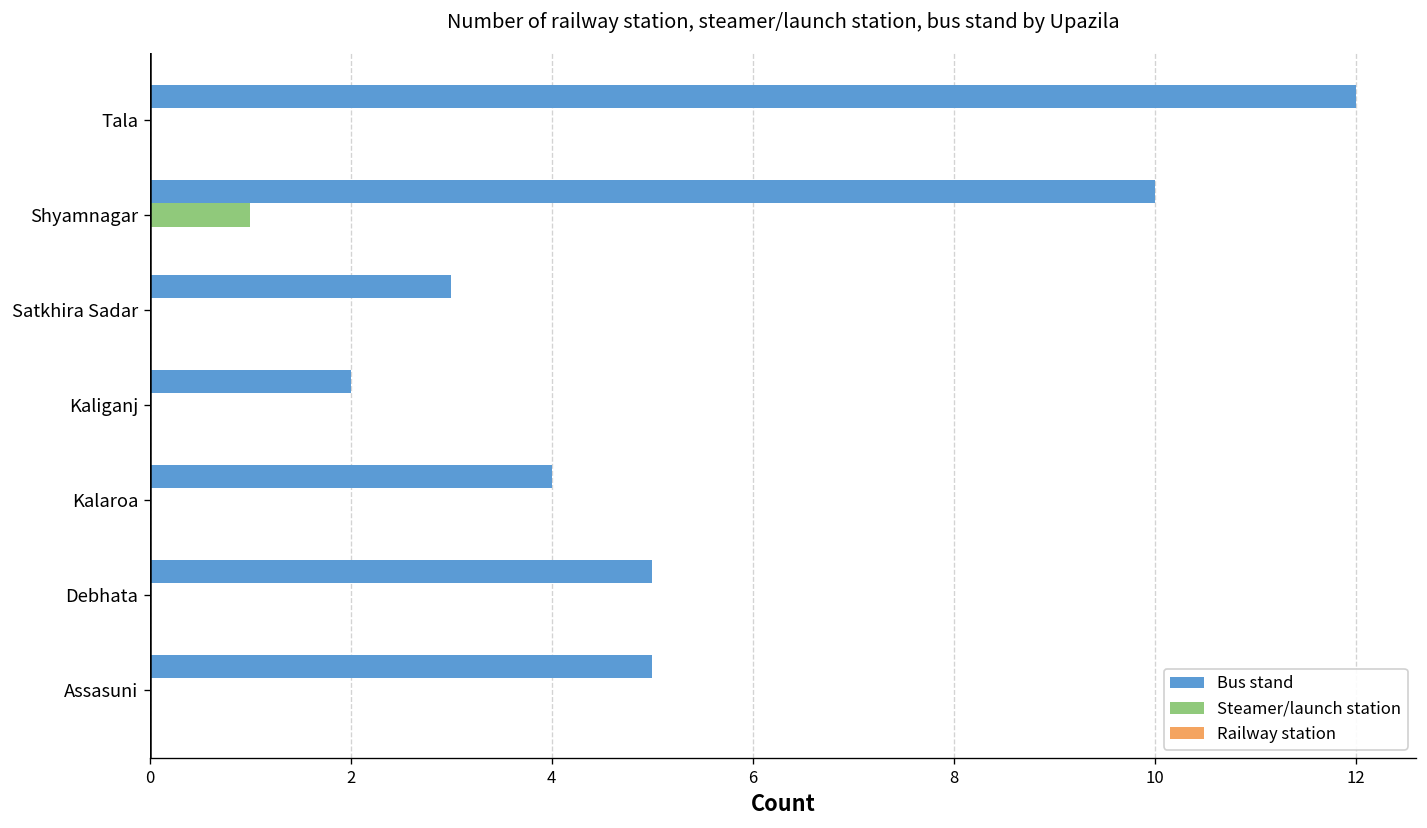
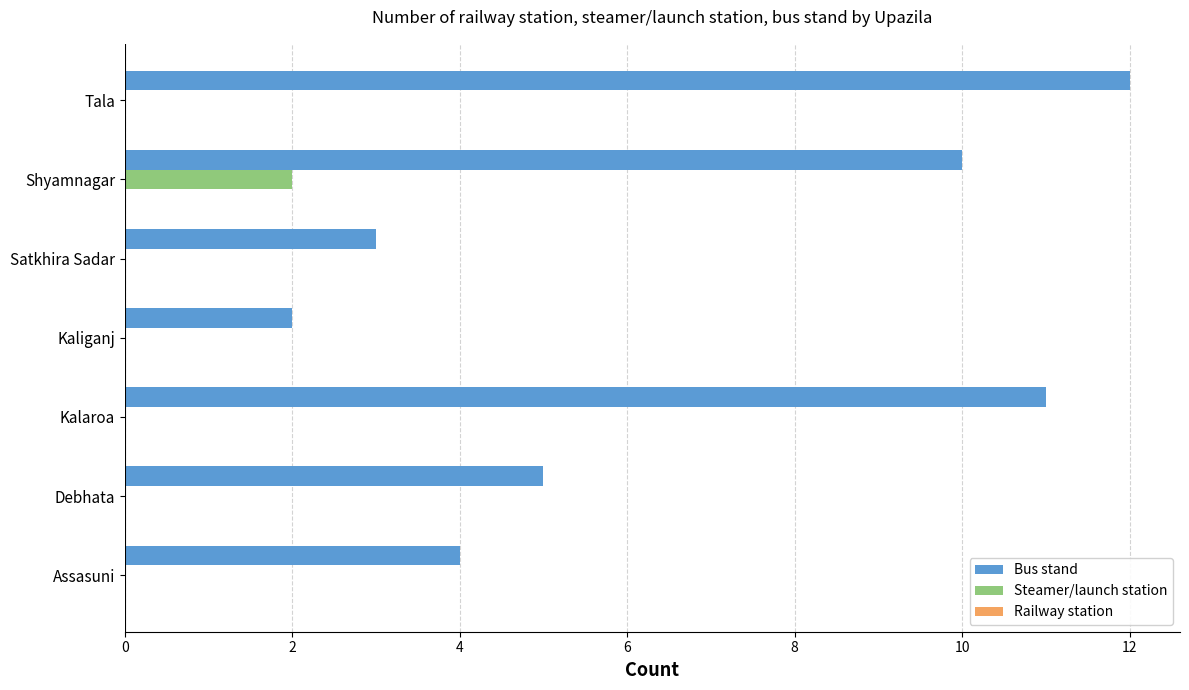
  {
    "Bus stand": {
      "Tala": 12,
      "Shyamnagar": 10,
      "Satkhira Sadar": 3,
      "Kaliganj": 2,
-     "Kalaroa": 4,
+     "Kalaroa": 11,
      "Debhata": 5,
-     "Assasuni": 5
+     "Assasuni": 4
    },
    "Steamer/launch station": {
      "Tala": 0,
-     "Shyamnagar": 1,
+     "Shyamnagar": 2,
      "Satkhira Sadar": 0,
      "Kaliganj": 0,
      "Kalaroa": 0,
      "Debhata": 0,
      "Assasuni": 0
    },
    "Railway station": {
      "Tala": 0,
      "Shyamnagar": 0,
      "Satkhira Sadar": 0,
      "Kaliganj": 0,
      "Kalaroa": 0,
      "Debhata": 0,
      "Assasuni": 0
    }
  }
